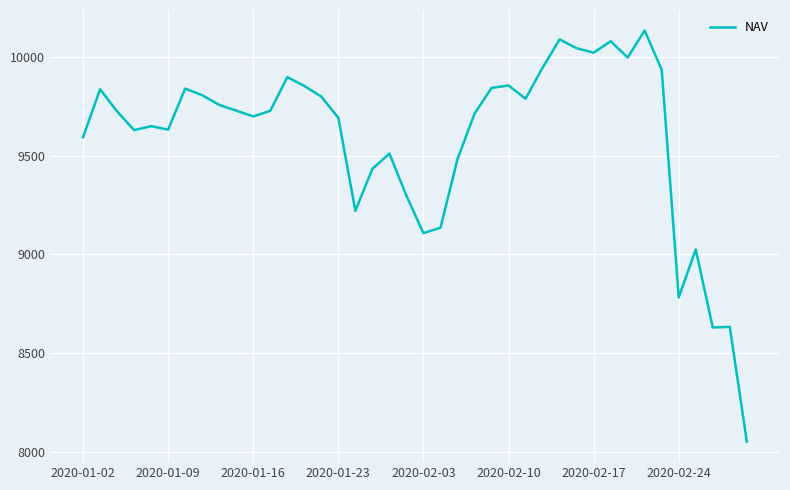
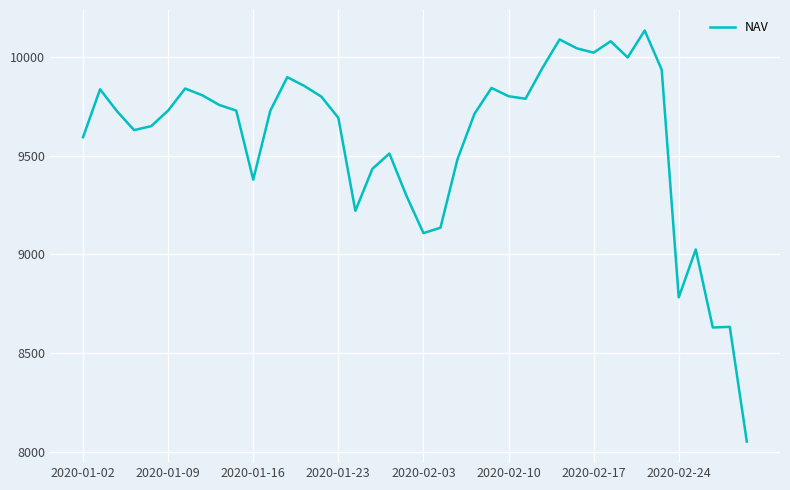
  {
    "2020-01-02": 9590,
-   "2020-01-09": 9630,
-   "2020-01-16": 9700,
+   "2020-01-09": 9730,
+   "2020-01-16": 9380,
    "2020-01-23": 9690,
    "2020-02-03": 9110,
-   "2020-02-10": 9860,
+   "2020-02-10": 9800,
    "2020-02-17": 10020,
    "2020-02-24": 8780
  }
